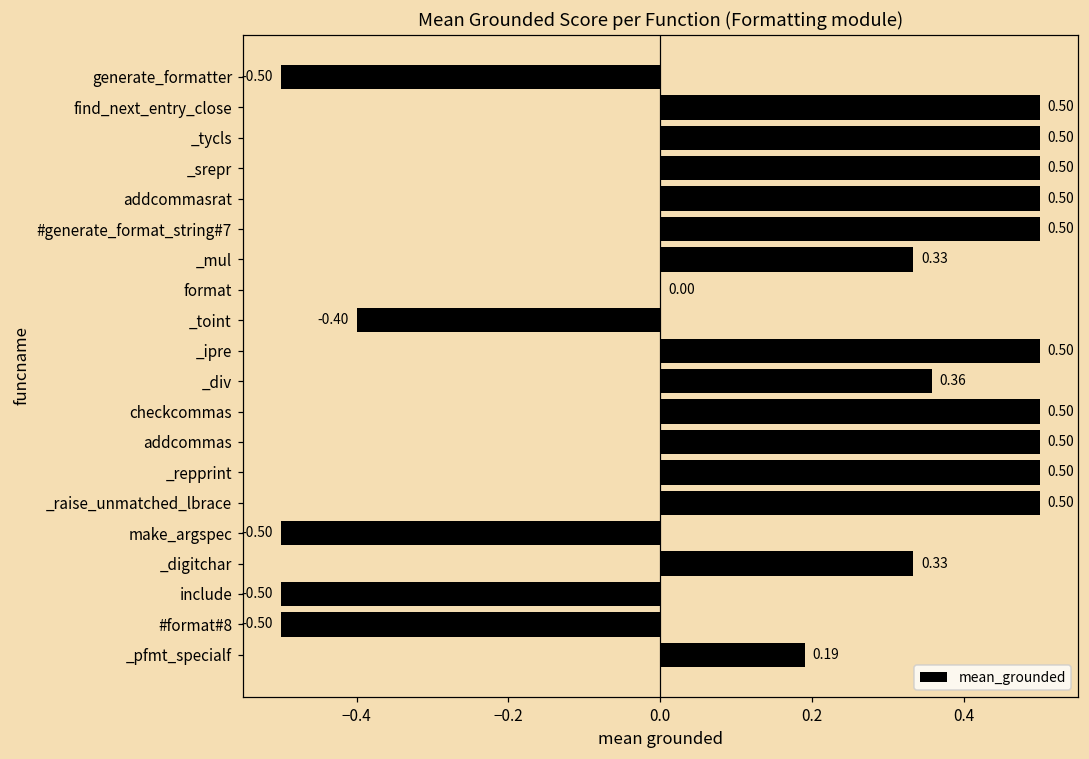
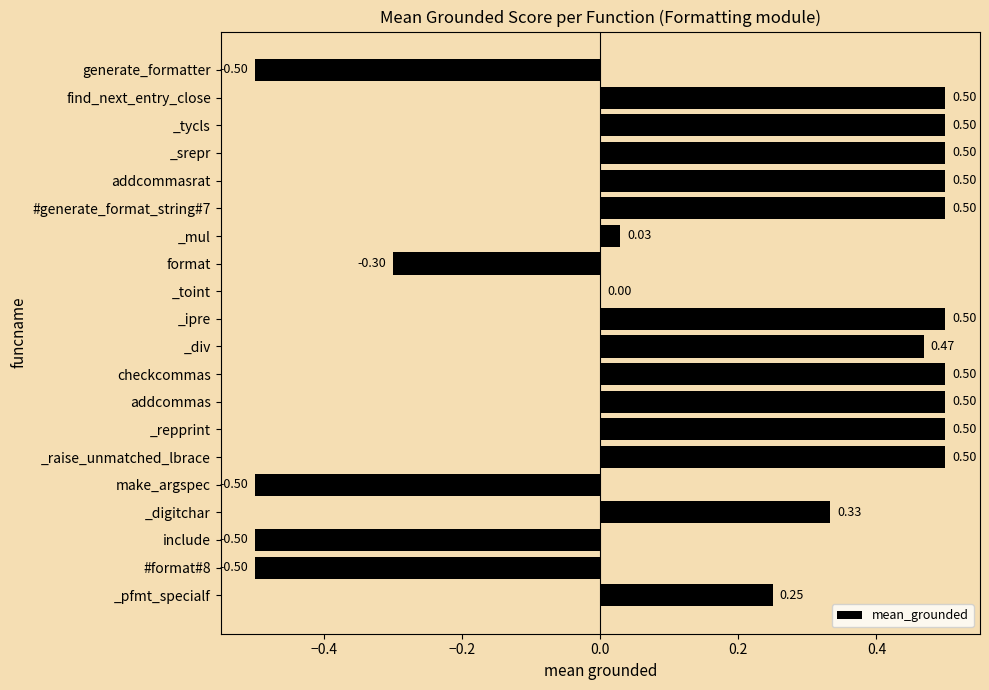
  {
    "generate_formatter": -0.50,
    "find_next_entry_close": 0.50,
    "_tycls": 0.50,
    "_srepr": 0.50,
    "addcommasrat": 0.50,
    "#generate_format_string#7": 0.50,
-   "_mul": 0.33,
-   "format": 0.00,
-   "_toint": -0.40,
+   "_mul": 0.03,
+   "format": -0.30,
+   "_toint": 0.00,
    "_ipre": 0.50,
-   "_div": 0.36,
+   "_div": 0.47,
    "checkcommas": 0.50,
    "addcommas": 0.50,
    "_repprint": 0.50,
    "_raise_unmatched_lbrace": 0.50,
    "make_argspec": -0.50,
    "_digitchar": 0.33,
    "include": -0.50,
    "#format#8": -0.50,
-   "_pfmt_specialf": 0.19
+   "_pfmt_specialf": 0.25
  }
